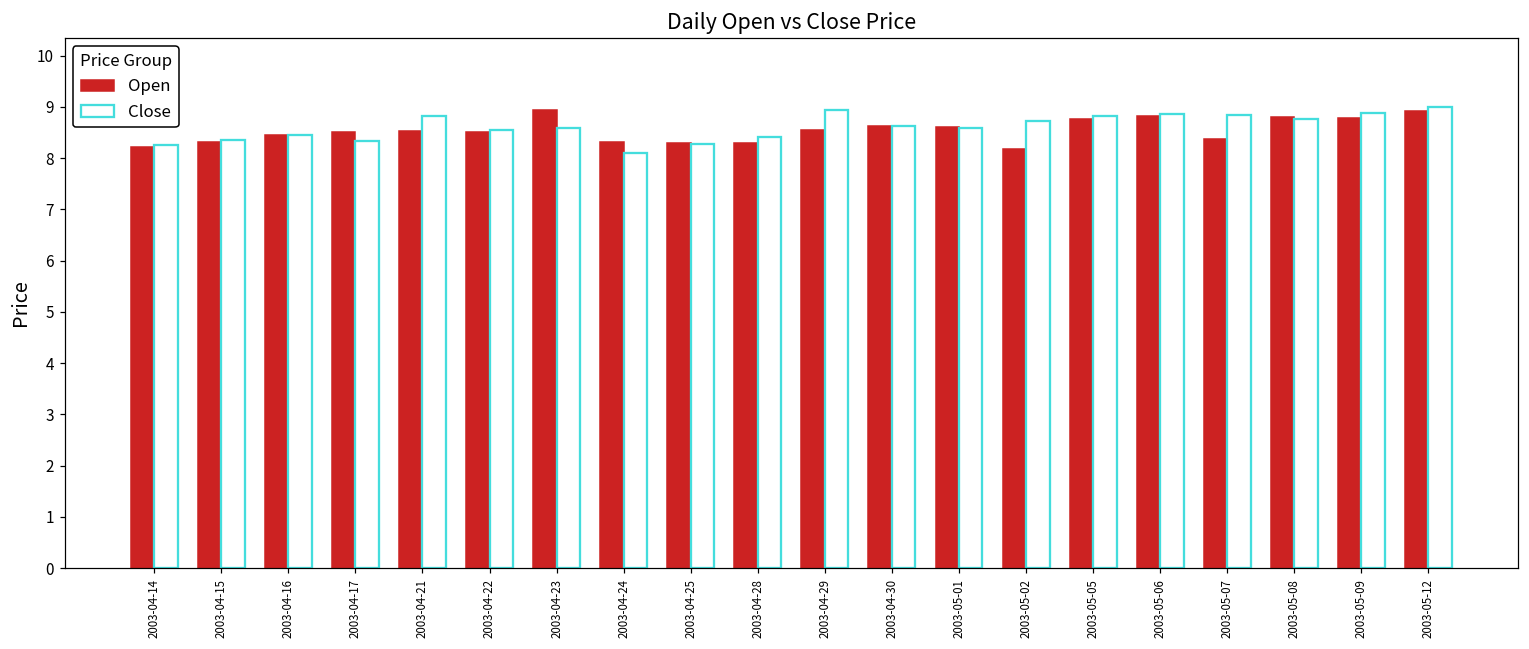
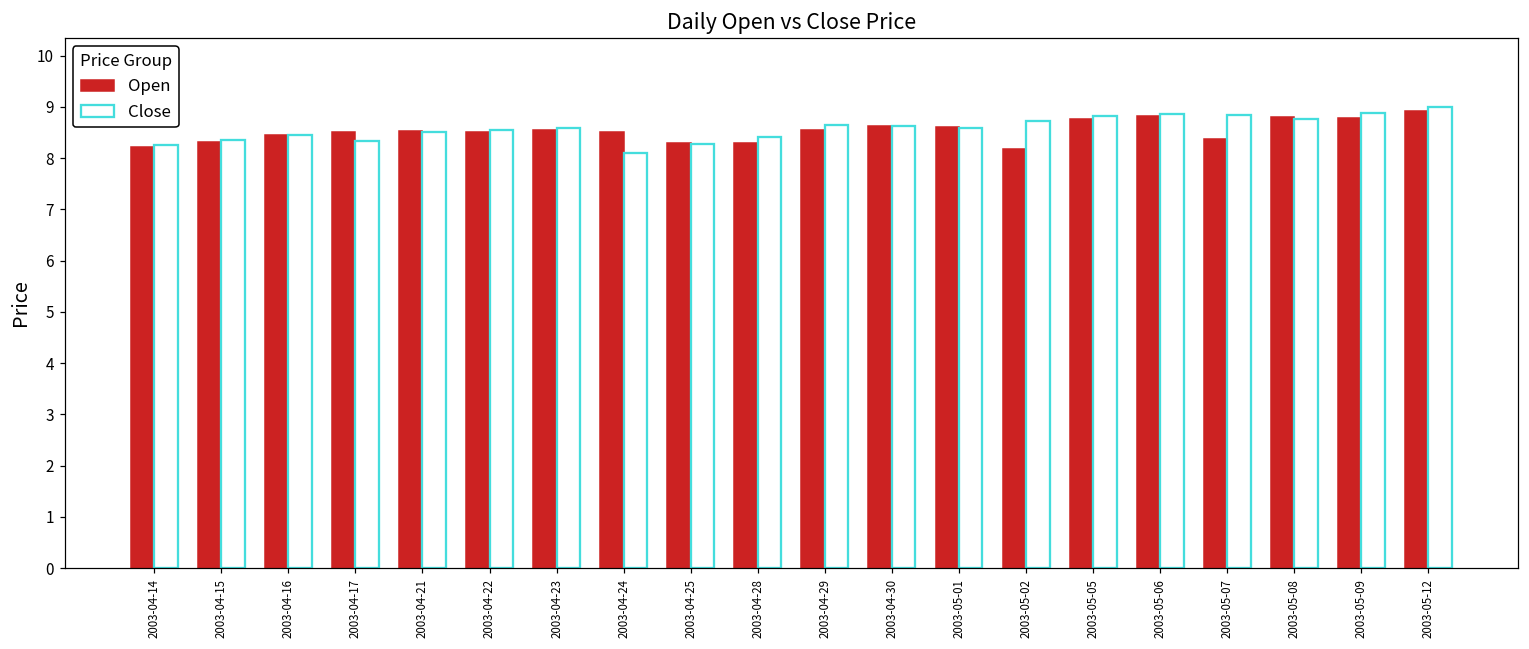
  {
    "Open": {
      "2003-04-14": 8.2,
      "2003-04-15": 8.3,
      "2003-04-16": 8.5,
      "2003-04-17": 8.5,
      "2003-04-21": 8.5,
      "2003-04-22": 8.5,
-     "2003-04-23": 8.9,
-     "2003-04-24": 8.3,
+     "2003-04-23": 8.6,
+     "2003-04-24": 8.5,
      "2003-04-25": 8.3,
      "2003-04-28": 8.3,
      "2003-04-29": 8.5,
      "2003-04-30": 8.6,
      "2003-05-01": 8.6,
      "2003-05-02": 8.2,
      "2003-05-05": 8.8,
      "2003-05-06": 8.8,
      "2003-05-07": 8.4,
      "2003-05-08": 8.8,
      "2003-05-09": 8.8,
      "2003-05-12": 8.9
    },
    "Close": {
      "2003-04-14": 8.3,
      "2003-04-15": 8.4,
      "2003-04-16": 8.5,
      "2003-04-17": 8.3,
-     "2003-04-21": 8.8,
+     "2003-04-21": 8.5,
      "2003-04-22": 8.5,
      "2003-04-23": 8.6,
      "2003-04-24": 8.1,
      "2003-04-25": 8.3,
      "2003-04-28": 8.4,
-     "2003-04-29": 8.9,
+     "2003-04-29": 8.7,
      "2003-04-30": 8.6,
      "2003-05-01": 8.6,
      "2003-05-02": 8.7,
      "2003-05-05": 8.8,
      "2003-05-06": 8.9,
      "2003-05-07": 8.8,
      "2003-05-08": 8.8,
      "2003-05-09": 8.9,
      "2003-05-12": 9.0
    }
  }
